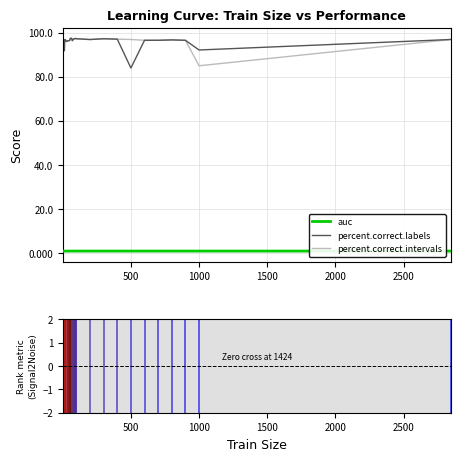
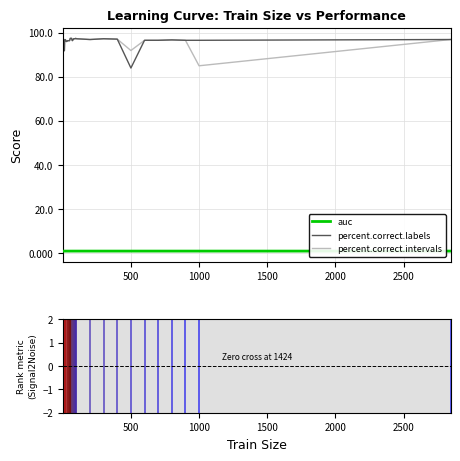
  {
    "auc": {
      "500": 1,
      "1000": 1
    },
    "percent.correct.labels": {
      "500": 84,
-     "1000": 92
+     "1000": 97
    },
    "percent.correct.intervals": {
-     "500": 97,
+     "500": 92,
      "1000": 85
    }
  }
